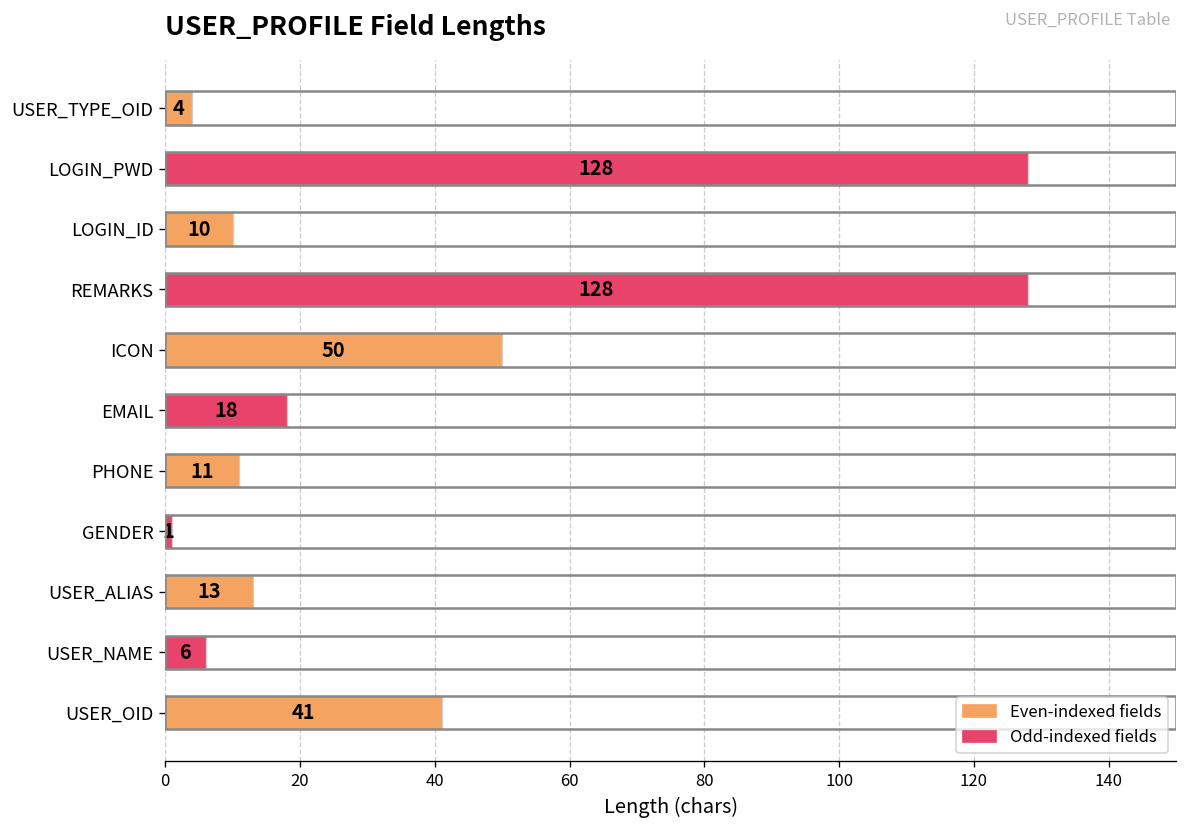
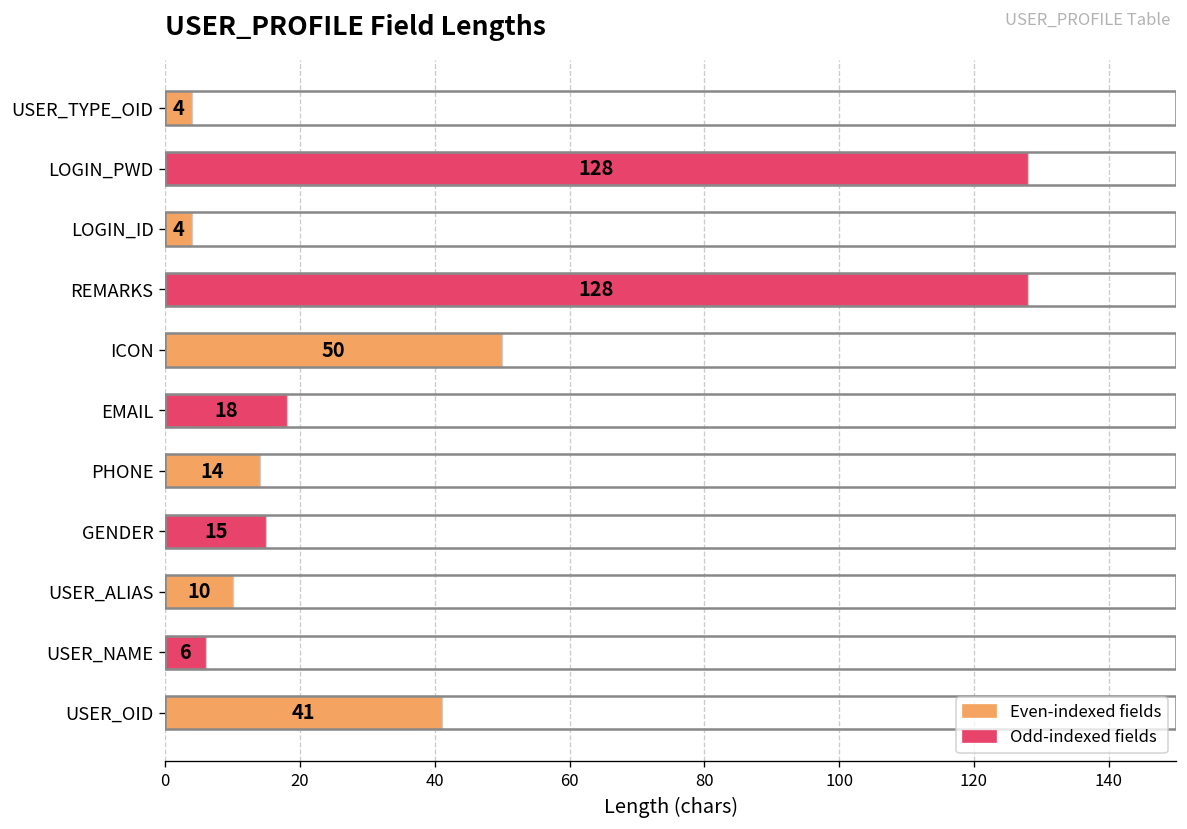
  {
    "USER_TYPE_OID": 4,
    "LOGIN_PWD": 128,
-   "LOGIN_ID": 10,
+   "LOGIN_ID": 4,
    "REMARKS": 128,
    "ICON": 50,
    "EMAIL": 18,
-   "PHONE": 11,
-   "GENDER": 1,
-   "USER_ALIAS": 13,
+   "PHONE": 14,
+   "GENDER": 15,
+   "USER_ALIAS": 10,
    "USER_NAME": 6,
    "USER_OID": 41
  }
